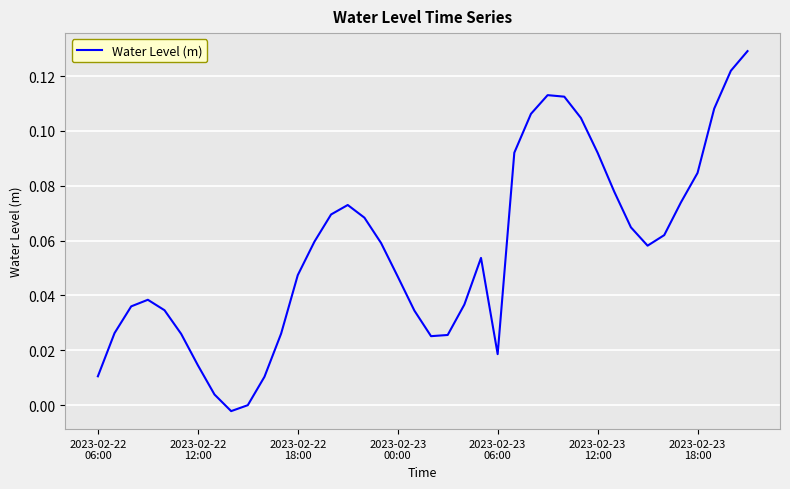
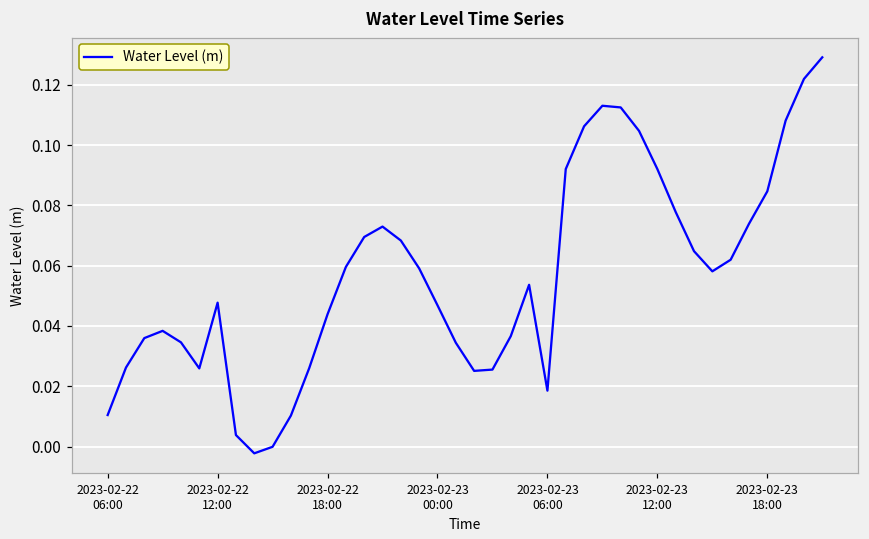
  {
    "2023-02-22 06:00": 0.010,
-   "2023-02-22 12:00": 0.015,
-   "2023-02-22 18:00": 0.047,
+   "2023-02-22 12:00": 0.048,
+   "2023-02-22 18:00": 0.044,
    "2023-02-23 00:00": 0.047,
    "2023-02-23 06:00": 0.019,
    "2023-02-23 12:00": 0.092,
    "2023-02-23 18:00": 0.085
  }
